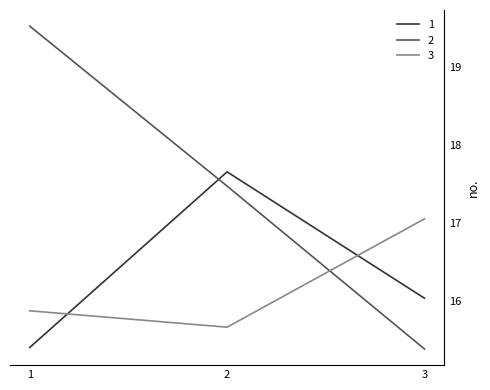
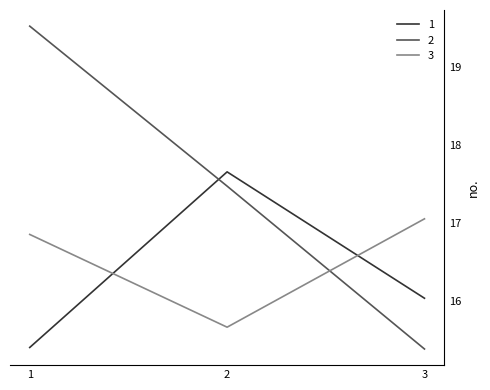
  {
    "3": {
-     "1": 15.9,
+     "1": 16.9,
      "2": 15.7,
      "3": 17.1
    }
  }
